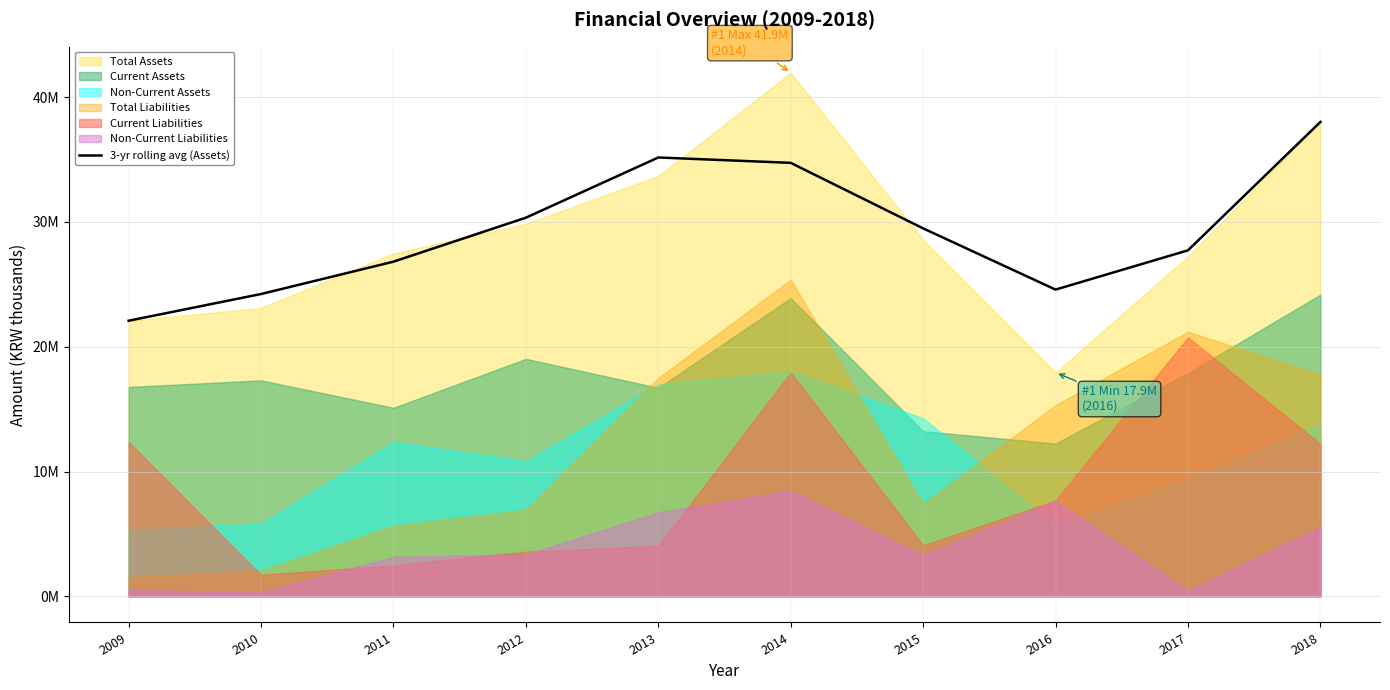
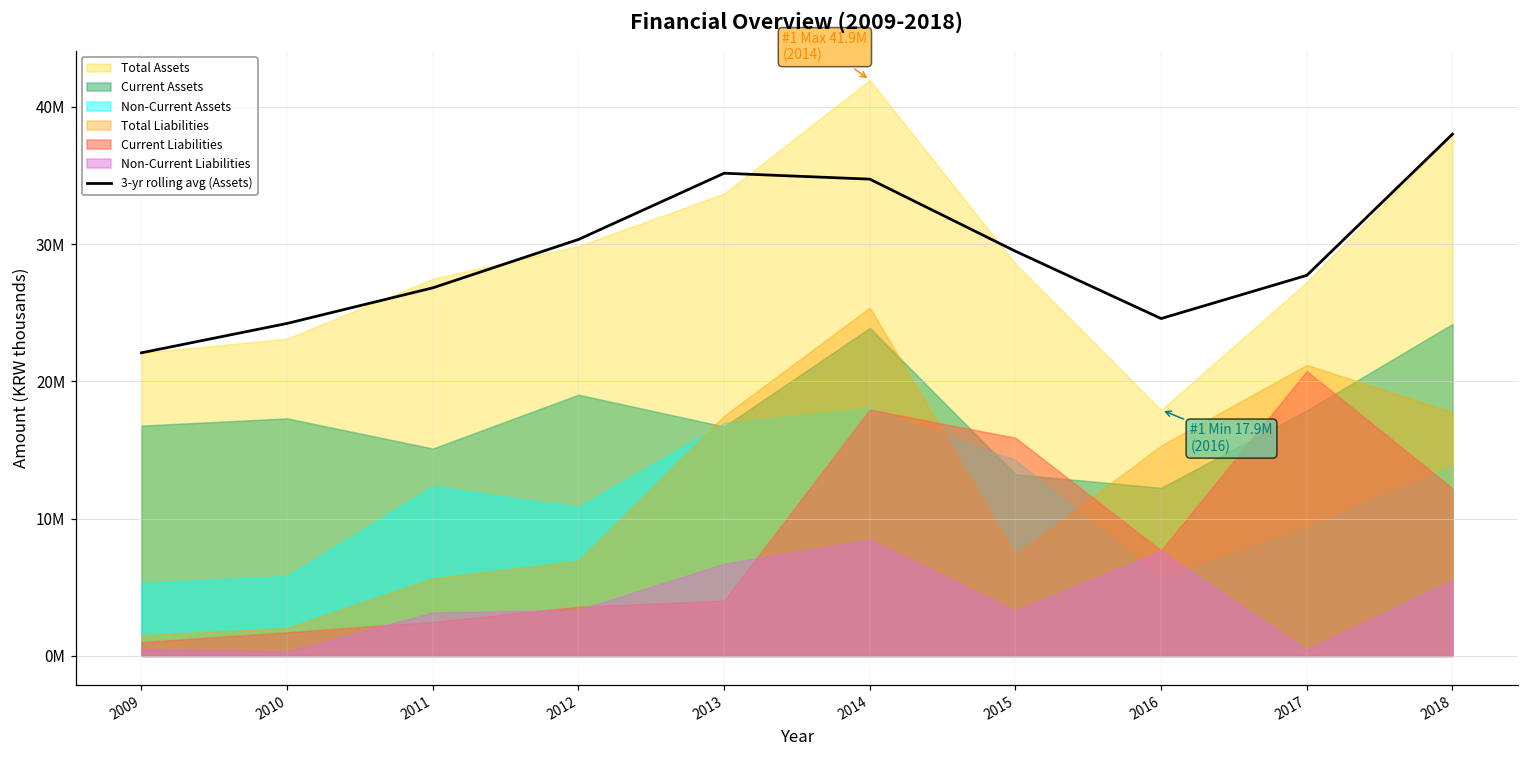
  {
    "3-yr rolling avg (Assets)": {
      "2010": 24200000,
      "2011": 26800000,
      "2012": 30300000,
      "2013": 35200000,
      "2014": 34700000,
      "2015": 29500000,
      "2016": 24600000,
      "2017": 27700000
    },
    "Current Assets": {
      "2009": 16800000,
      "2010": 17300000,
      "2011": 15100000,
      "2012": 19000000,
      "2013": 16700000,
      "2014": 23900000,
      "2015": 13200000,
      "2016": 12200000,
      "2017": 17900000,
      "2018": 24200000
    },
    "Non-Current Assets": {
      "2009": 5300000,
      "2010": 5800000,
      "2011": 12400000,
      "2012": 10800000,
      "2013": 17000000,
      "2015": 14300000,
      "2016": 5700000,
      "2017": 9400000,
      "2018": 13800000
    },
    "Current Liabilities": {
-     "2009": 12400000,
+     "2009": 1000000,
      "2010": 1700000,
      "2011": 2500000,
      "2012": 3600000,
      "2013": 4000000,
-     "2015": 4100000,
+     "2015": 15900000,
      "2017": 20700000,
      "2018": 12200000
    },
    "Non-Current Liabilities": {
      "2009": 500000,
      "2010": 300000,
      "2011": 3200000,
      "2012": 3400000,
      "2013": 6700000,
      "2014": 8500000,
      "2015": 3300000,
      "2017": 500000,
      "2018": 5500000
    }
  }
